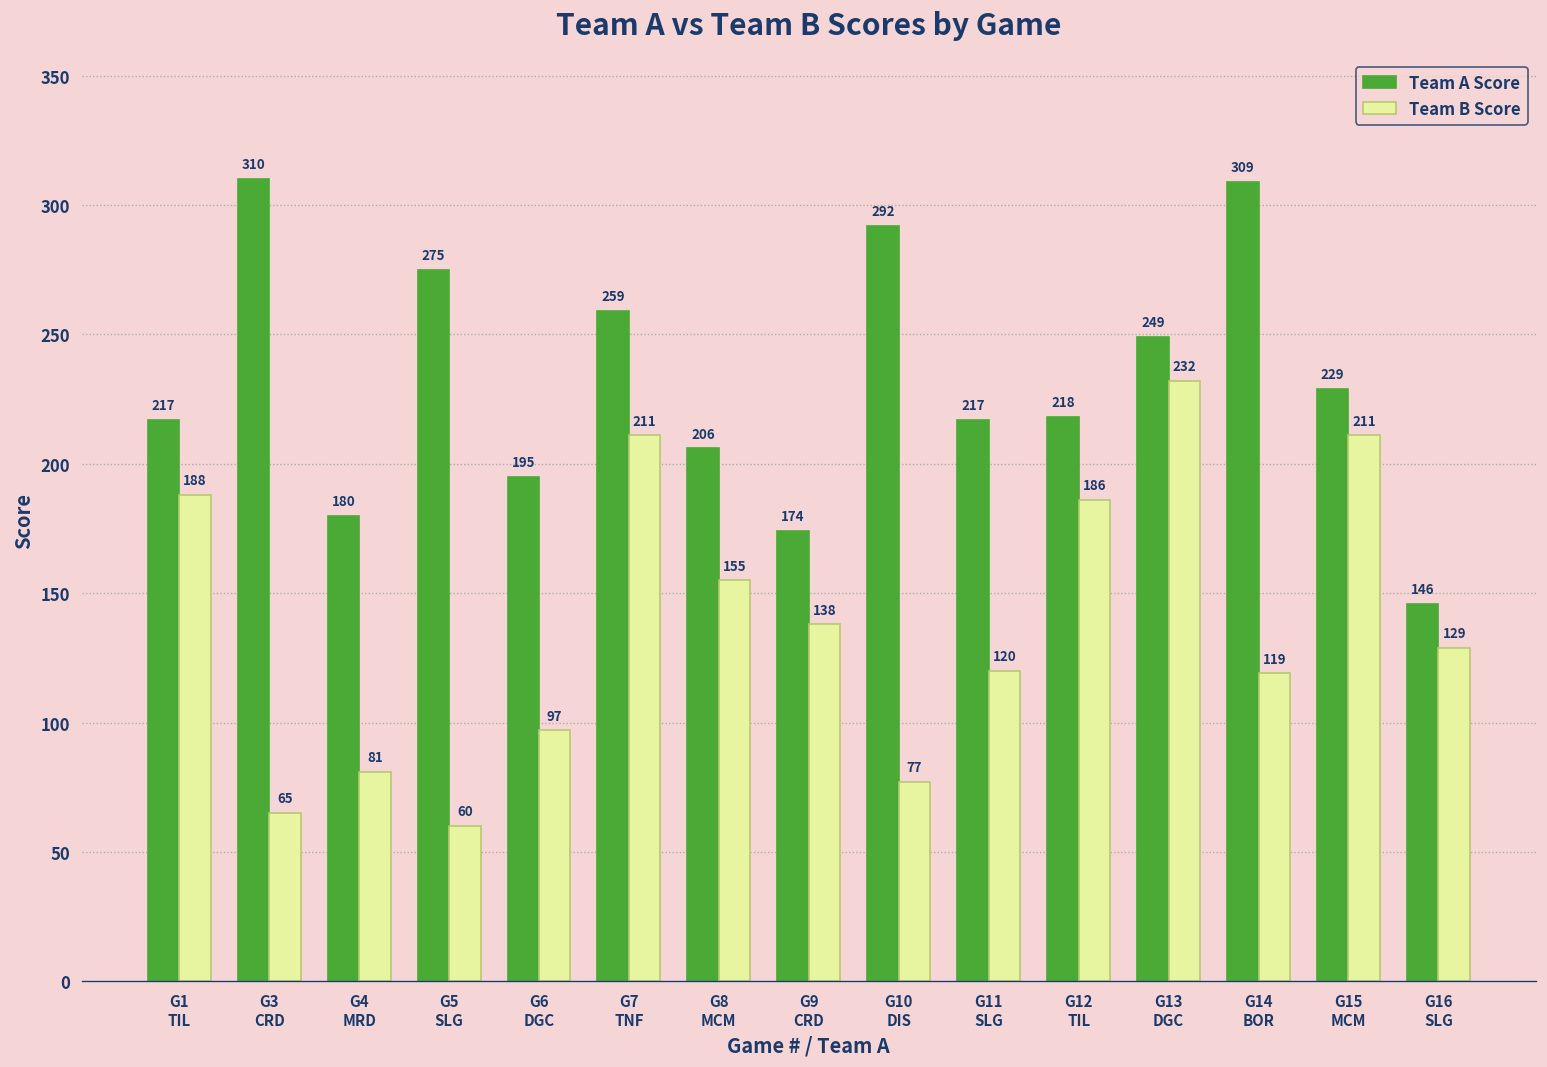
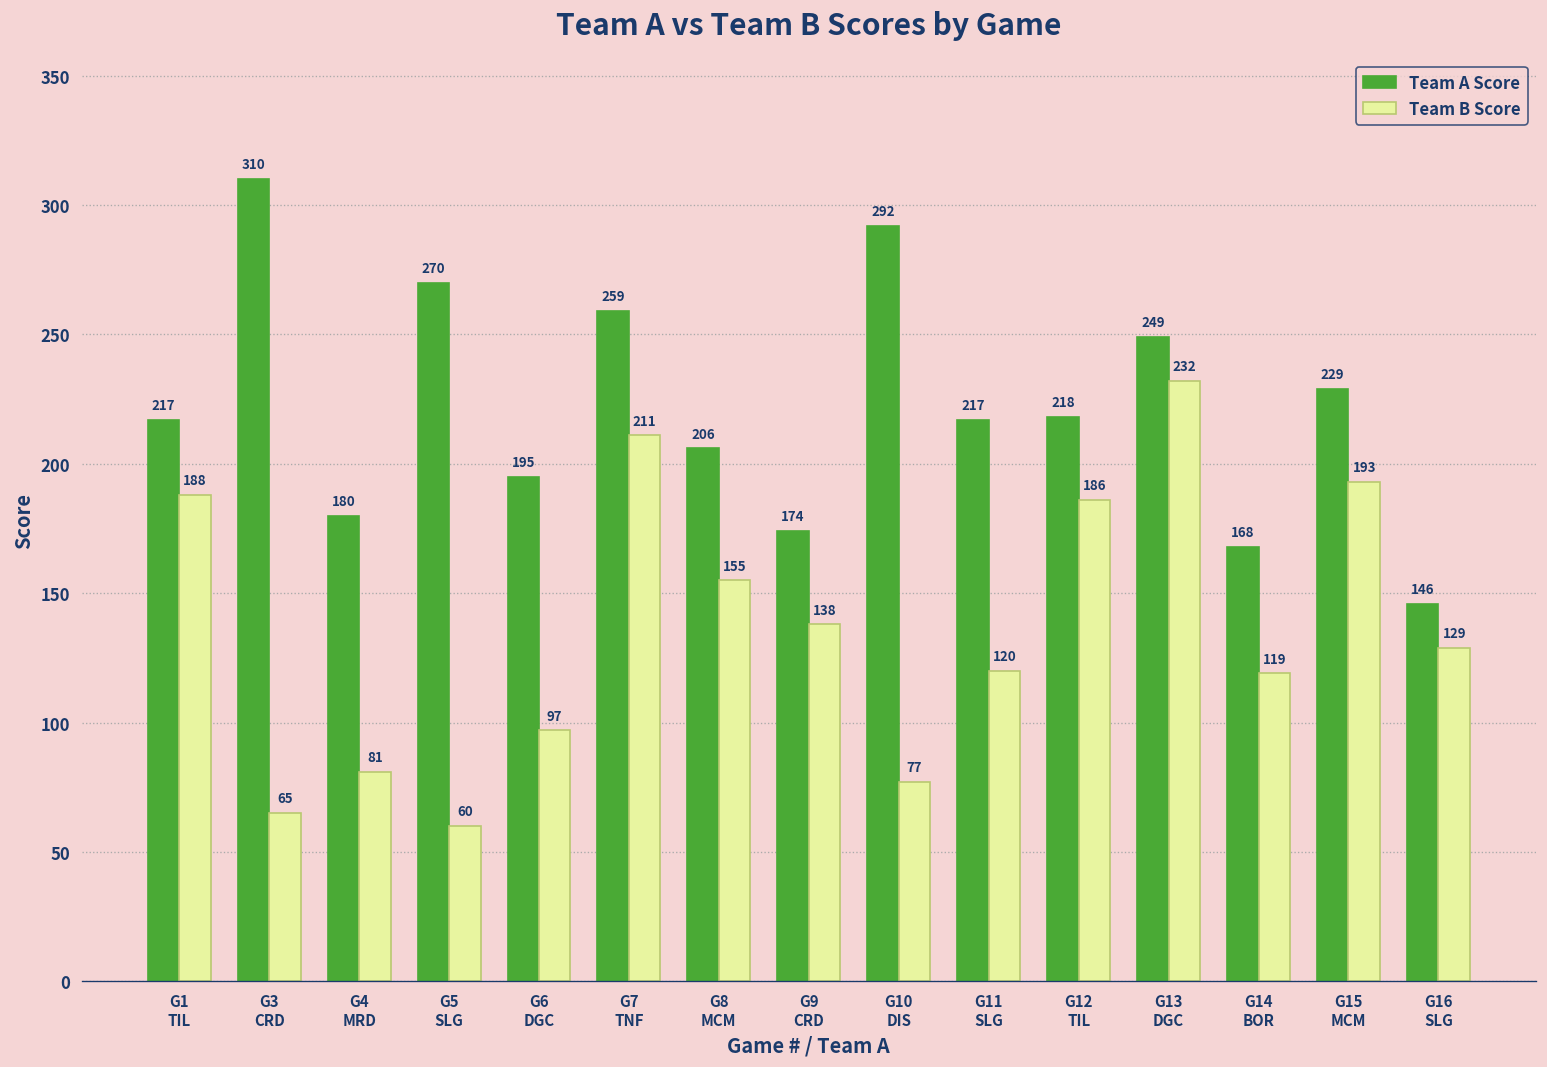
  {
    "Team A Score": {
      "G1 TIL": 217,
      "G3 CRD": 310,
      "G4 MRD": 180,
-     "G5 SLG": 275,
+     "G5 SLG": 270,
      "G6 DGC": 195,
      "G7 TNF": 259,
      "G8 MCM": 206,
      "G9 CRD": 174,
      "G10 DIS": 292,
      "G11 SLG": 217,
      "G12 TIL": 218,
      "G13 DGC": 249,
-     "G14 BOR": 309,
+     "G14 BOR": 168,
      "G15 MCM": 229,
      "G16 SLG": 146
    },
    "Team B Score": {
      "G1 TIL": 188,
      "G3 CRD": 65,
      "G4 MRD": 81,
      "G5 SLG": 60,
      "G6 DGC": 97,
      "G7 TNF": 211,
      "G8 MCM": 155,
      "G9 CRD": 138,
      "G10 DIS": 77,
      "G11 SLG": 120,
      "G12 TIL": 186,
      "G13 DGC": 232,
      "G14 BOR": 119,
-     "G15 MCM": 211,
+     "G15 MCM": 193,
      "G16 SLG": 129
    }
  }
